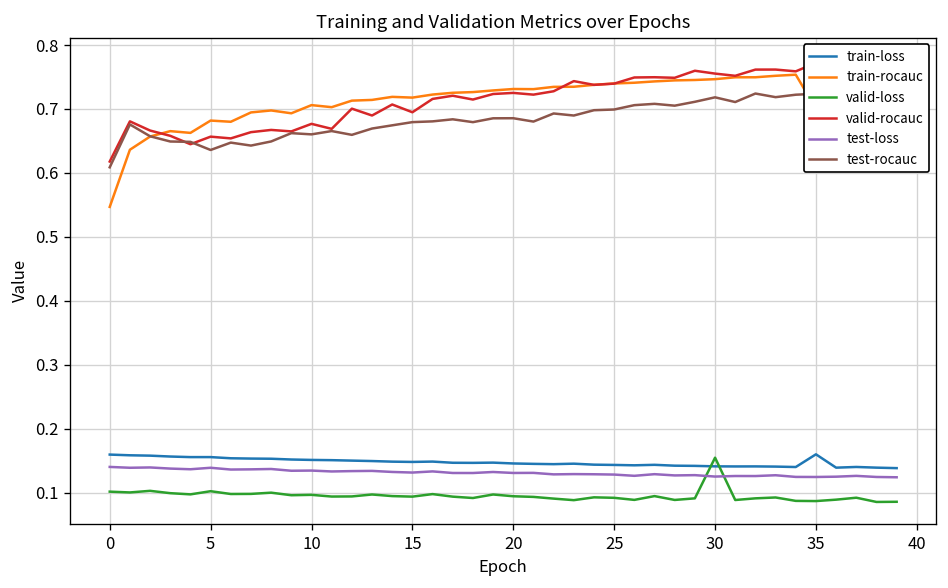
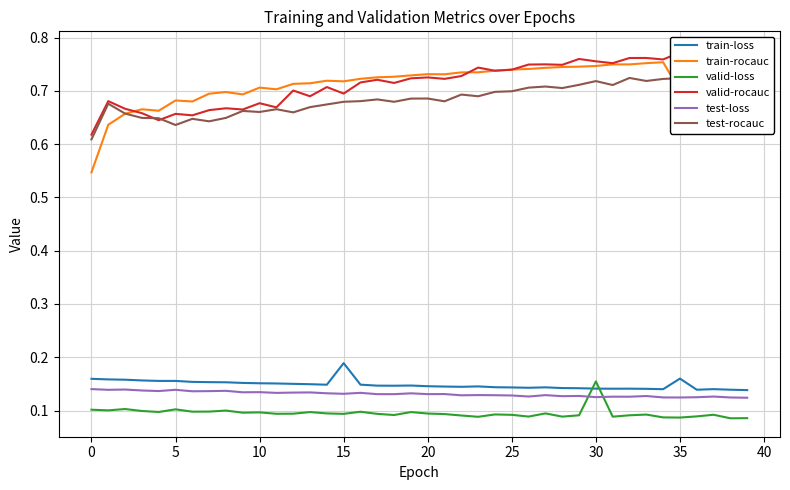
  {
    "train-loss": {
      "0": 0.16,
      "5": 0.16,
      "10": 0.15,
-     "15": 0.15,
+     "15": 0.19,
      "20": 0.15,
      "25": 0.14,
      "30": 0.14,
      "35": 0.16
    },
    "train-rocauc": {
      "0": 0.55,
      "5": 0.68,
      "10": 0.71,
      "15": 0.72,
      "20": 0.73,
      "30": 0.75
    },
    "valid-loss": {
      "0": 0.10,
      "5": 0.10,
      "10": 0.10,
      "15": 0.09,
      "20": 0.09,
      "25": 0.09,
      "30": 0.15,
      "35": 0.09
    },
    "valid-rocauc": {
      "0": 0.62,
      "5": 0.66,
      "10": 0.68,
      "15": 0.69,
      "20": 0.73,
      "30": 0.76
    },
    "test-loss": {
      "0": 0.14,
      "5": 0.14,
      "10": 0.13,
      "15": 0.13,
      "20": 0.13,
      "25": 0.13,
      "30": 0.13,
      "35": 0.12
    },
    "test-rocauc": {
      "0": 0.61,
      "5": 0.64,
      "10": 0.66,
      "15": 0.68,
      "20": 0.69,
      "25": 0.70,
      "30": 0.72
    }
  }
